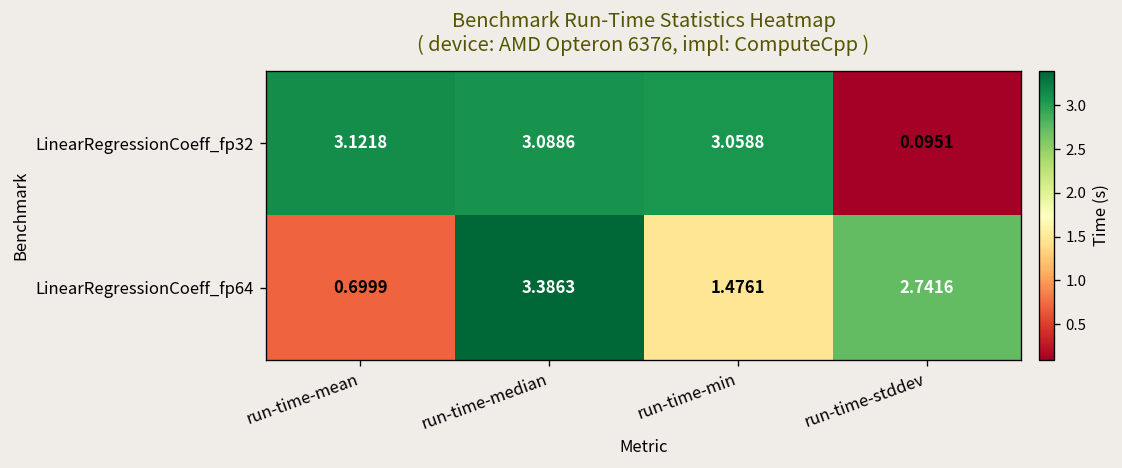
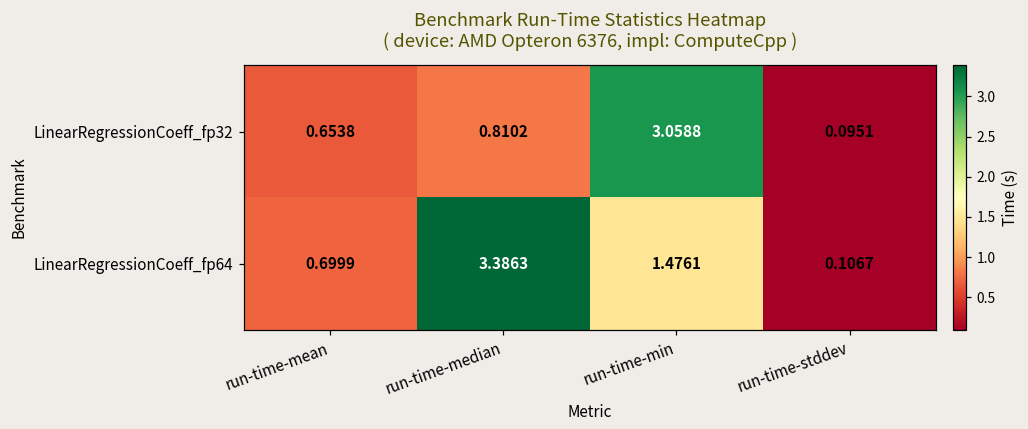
  {
    "LinearRegressionCoeff_fp32": {
-     "run-time-mean": 3.1218,
-     "run-time-median": 3.0886,
+     "run-time-mean": 0.6538,
+     "run-time-median": 0.8102,
      "run-time-min": 3.0588,
      "run-time-stddev": 0.0951
    },
    "LinearRegressionCoeff_fp64": {
      "run-time-mean": 0.6999,
      "run-time-median": 3.3863,
      "run-time-min": 1.4761,
-     "run-time-stddev": 2.7416
+     "run-time-stddev": 0.1067
    }
  }
